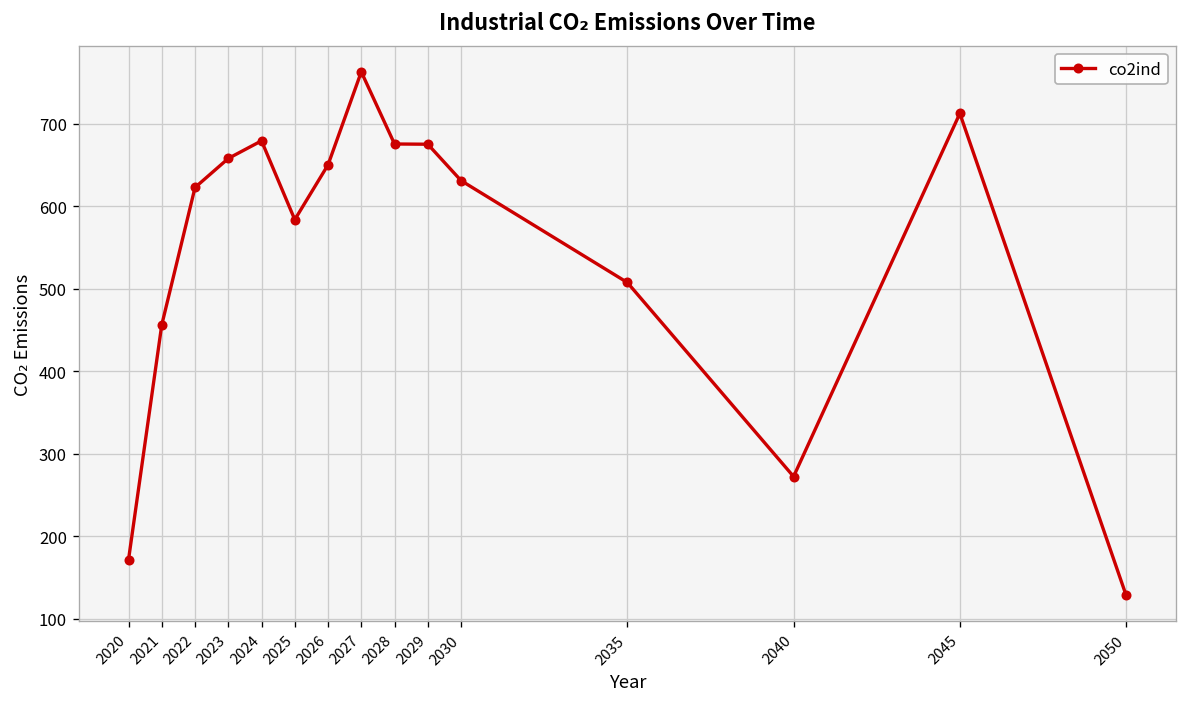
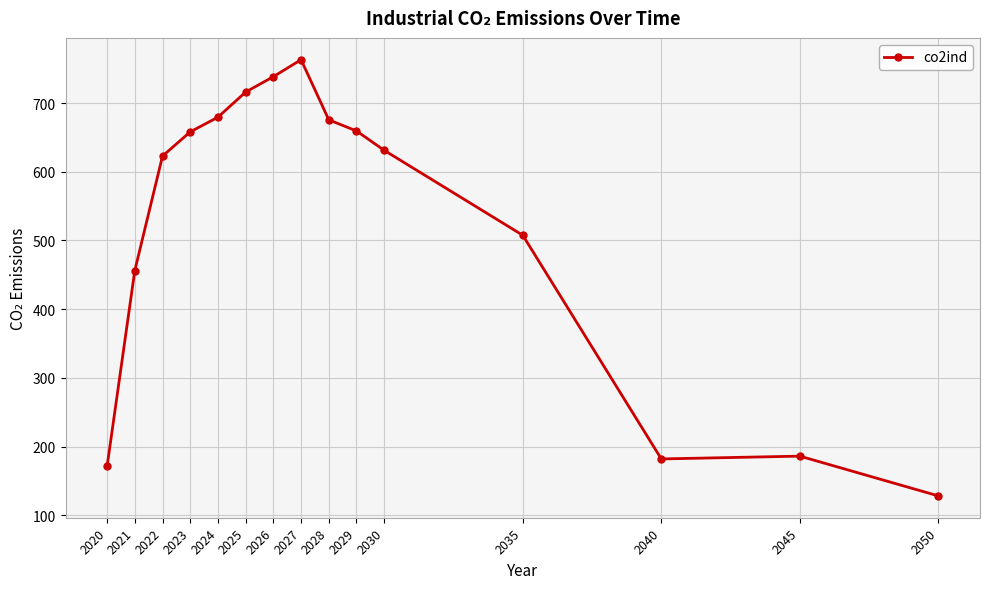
  {
    "2020": 170,
    "2021": 460,
    "2022": 620,
    "2023": 660,
    "2024": 680,
-   "2025": 580,
-   "2026": 650,
+   "2025": 720,
+   "2026": 740,
    "2027": 760,
    "2028": 680,
-   "2029": 680,
+   "2029": 660,
    "2030": 630,
    "2035": 510,
-   "2040": 270,
-   "2045": 710,
+   "2040": 180,
+   "2045": 190,
    "2050": 130
  }
